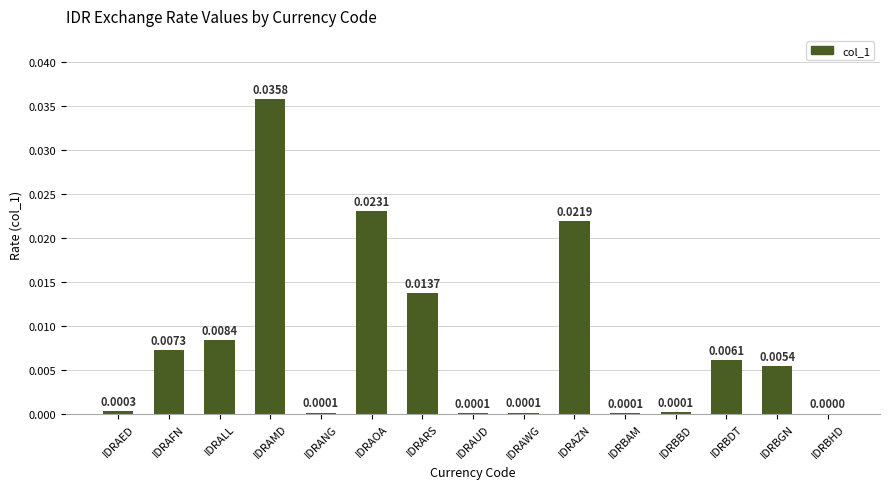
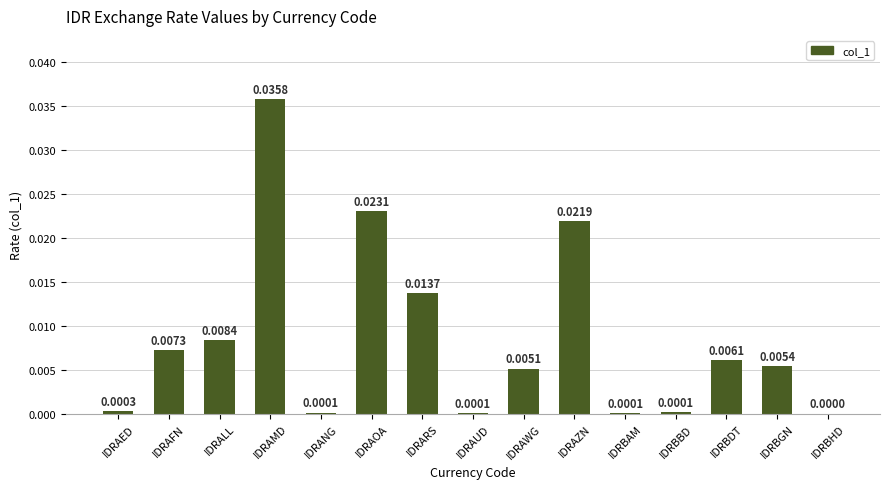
  {
    "IDRAED": 0.0003,
    "IDRAFN": 0.0073,
    "IDRALL": 0.0084,
    "IDRAMD": 0.0358,
    "IDRANG": 0.0001,
    "IDRAOA": 0.0231,
    "IDRARS": 0.0137,
    "IDRAUD": 0.0001,
-   "IDRAWG": 0.0001,
+   "IDRAWG": 0.0051,
    "IDRAZN": 0.0219,
    "IDRBAM": 0.0001,
    "IDRBBD": 0.0001,
    "IDRBDT": 0.0061,
    "IDRBGN": 0.0054,
    "IDRBHD": 0.0000
  }
